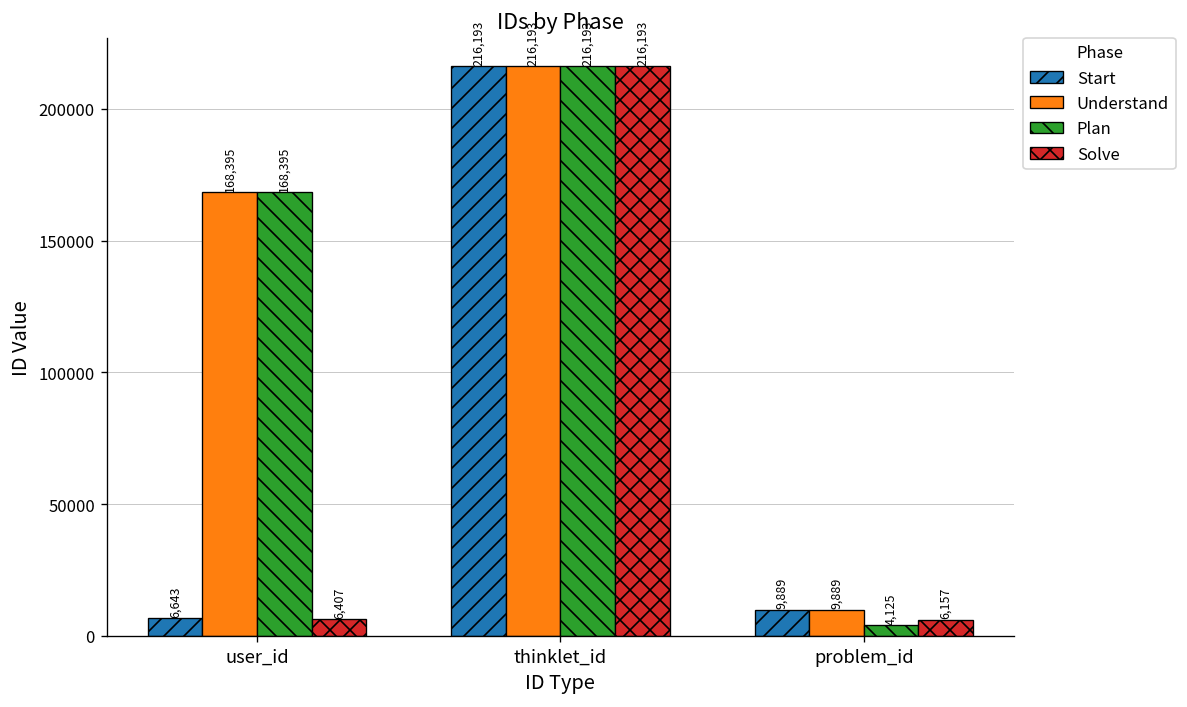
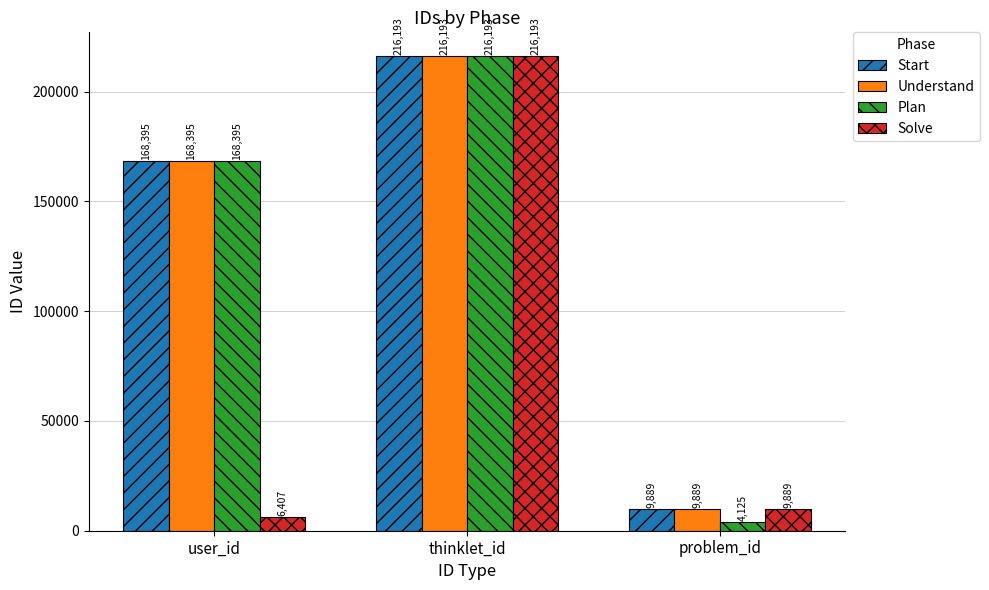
  {
    "Start": {
-     "user_id": "6,643",
+     "user_id": "168,395",
      "thinklet_id": "216,193",
      "problem_id": "9,889"
    },
    "Understand": {
      "user_id": "168,395",
      "thinklet_id": "216,193",
      "problem_id": "9,889"
    },
    "Plan": {
      "user_id": "168,395",
      "thinklet_id": "216,193",
      "problem_id": "4,125"
    },
    "Solve": {
      "user_id": "6,407",
      "thinklet_id": "216,193",
-     "problem_id": "6,157"
+     "problem_id": "9,889"
    }
  }
